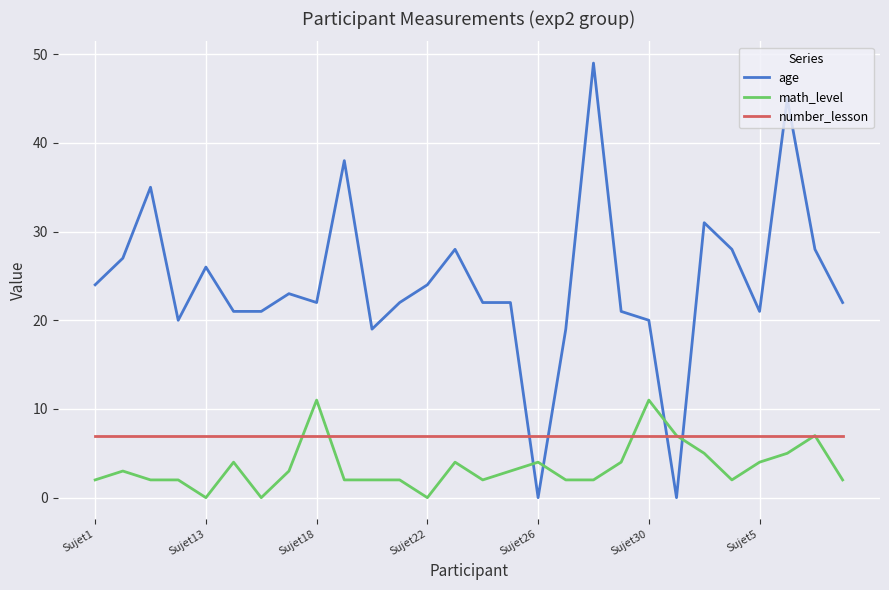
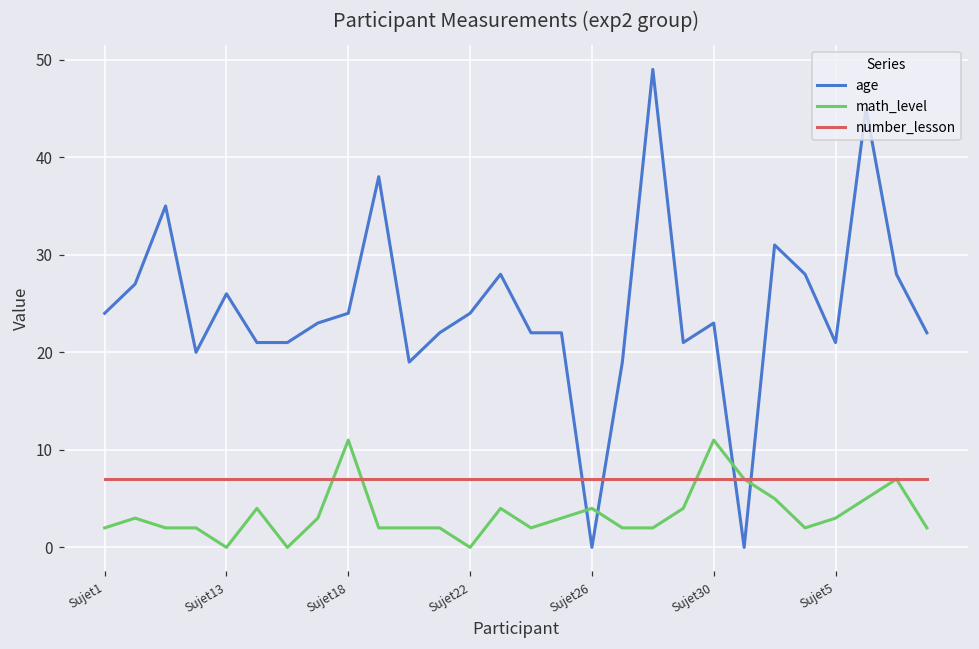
  {
    "age": {
      "Sujet1": 24,
      "Sujet13": 26,
-     "Sujet18": 22,
+     "Sujet18": 24,
      "Sujet22": 24,
      "Sujet26": 0,
-     "Sujet30": 20,
+     "Sujet30": 23,
      "Sujet5": 21
    },
    "math_level": {
      "Sujet1": 2,
      "Sujet13": 0,
      "Sujet18": 11,
      "Sujet22": 0,
      "Sujet26": 4,
      "Sujet30": 11,
-     "Sujet5": 4
+     "Sujet5": 3
    },
    "number_lesson": {
      "Sujet1": 7,
      "Sujet13": 7,
      "Sujet18": 7,
      "Sujet22": 7,
      "Sujet26": 7,
      "Sujet30": 7,
      "Sujet5": 7
    }
  }
